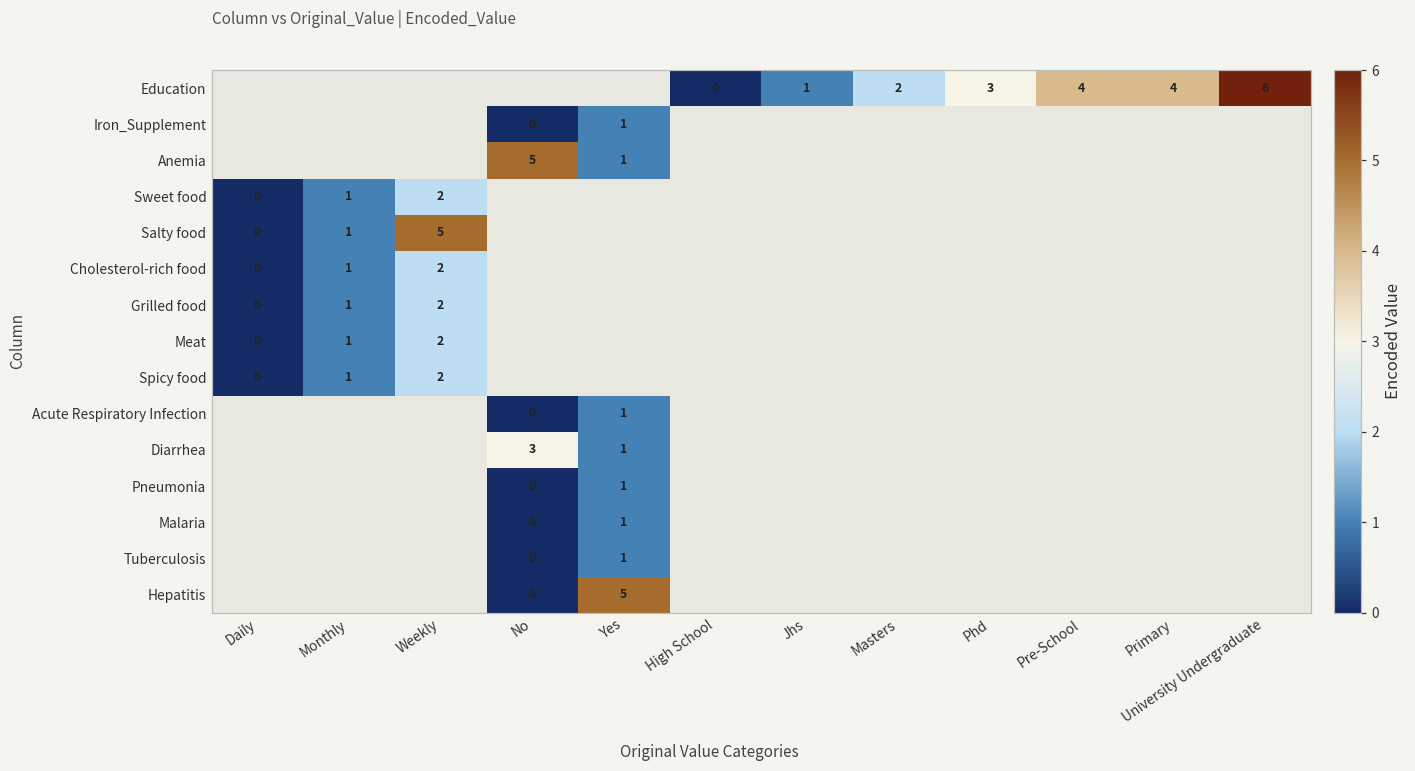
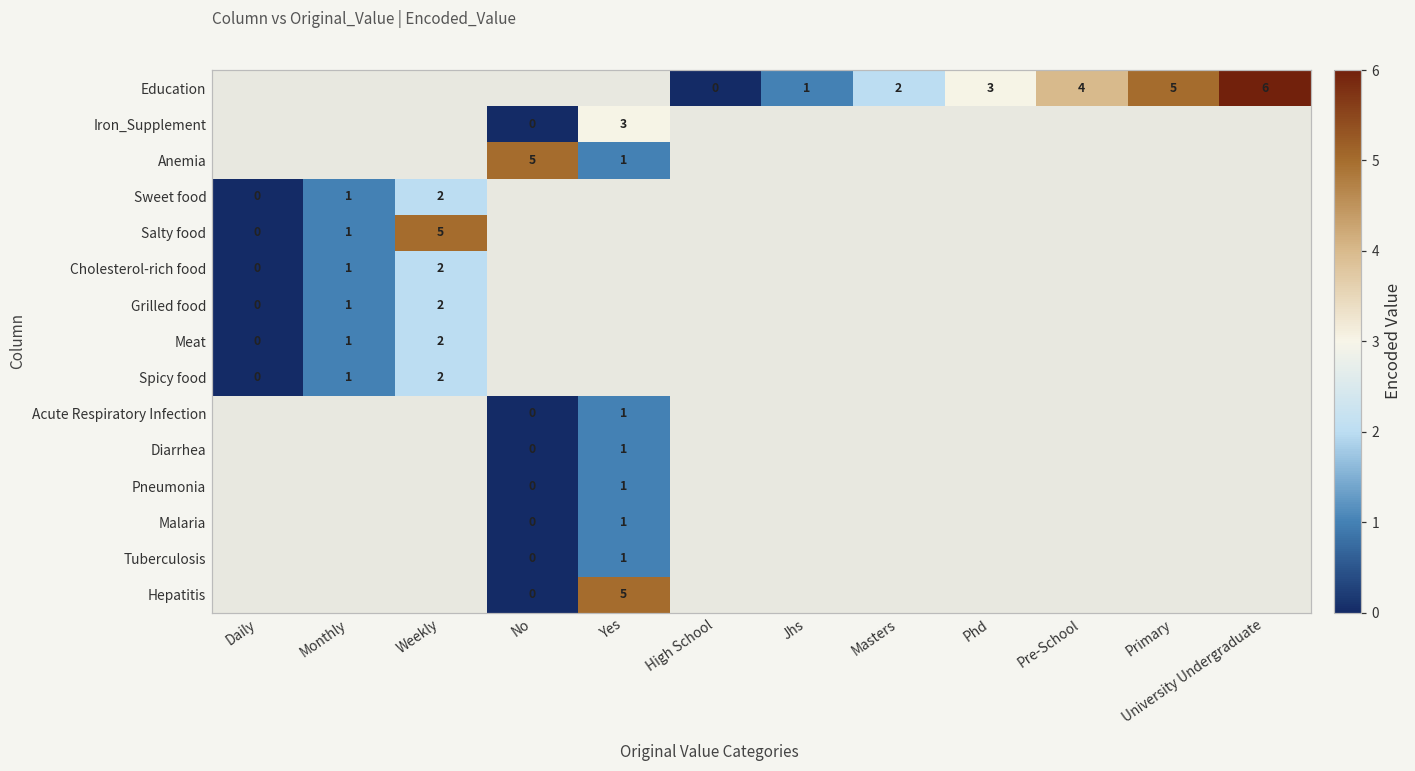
  {
    "Education": {
      "High School": 0,
      "Jhs": 1,
      "Masters": 2,
      "Phd": 3,
      "Pre-School": 4,
-     "Primary": 4,
+     "Primary": 5,
      "University Undergraduate": 6
    },
    "Iron_Supplement": {
      "No": 0,
-     "Yes": 1
+     "Yes": 3
    },
    "Anemia": {
      "No": 5,
      "Yes": 1
    },
    "Sweet food": {
      "Daily": 0,
      "Monthly": 1,
      "Weekly": 2
    },
    "Salty food": {
      "Daily": 0,
      "Monthly": 1,
      "Weekly": 5
    },
    "Cholesterol-rich food": {
      "Daily": 0,
      "Monthly": 1,
      "Weekly": 2
    },
    "Grilled food": {
      "Daily": 0,
      "Monthly": 1,
      "Weekly": 2
    },
    "Meat": {
      "Daily": 0,
      "Monthly": 1,
      "Weekly": 2
    },
    "Spicy food": {
      "Daily": 0,
      "Monthly": 1,
      "Weekly": 2
    },
    "Acute Respiratory Infection": {
      "No": 0,
      "Yes": 1
    },
    "Diarrhea": {
-     "No": 3,
+     "No": 0,
      "Yes": 1
    },
    "Pneumonia": {
      "No": 0,
      "Yes": 1
    },
    "Malaria": {
      "No": 0,
      "Yes": 1
    },
    "Tuberculosis": {
      "No": 0,
      "Yes": 1
    },
    "Hepatitis": {
      "No": 0,
      "Yes": 5
    }
  }
